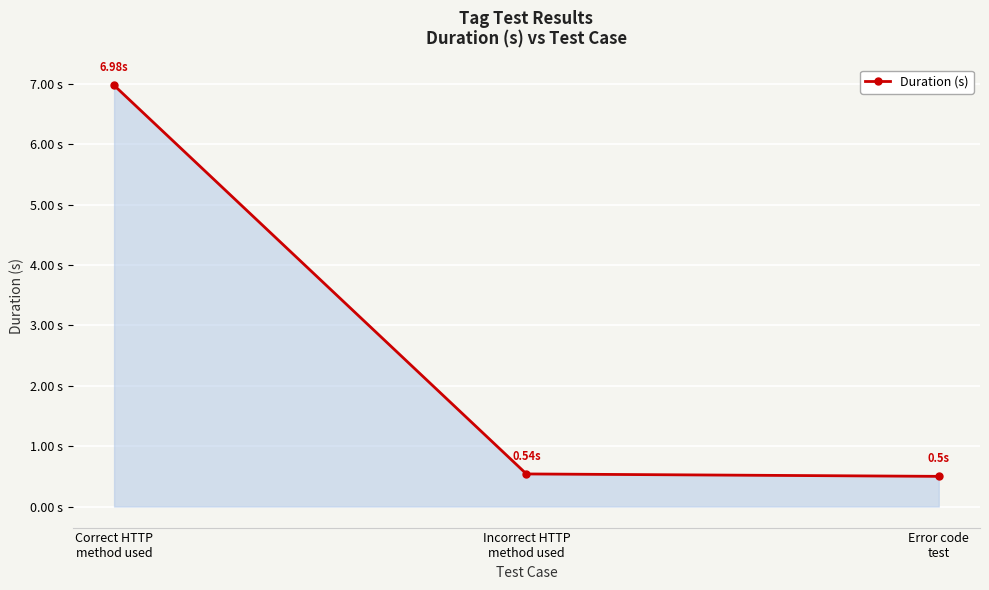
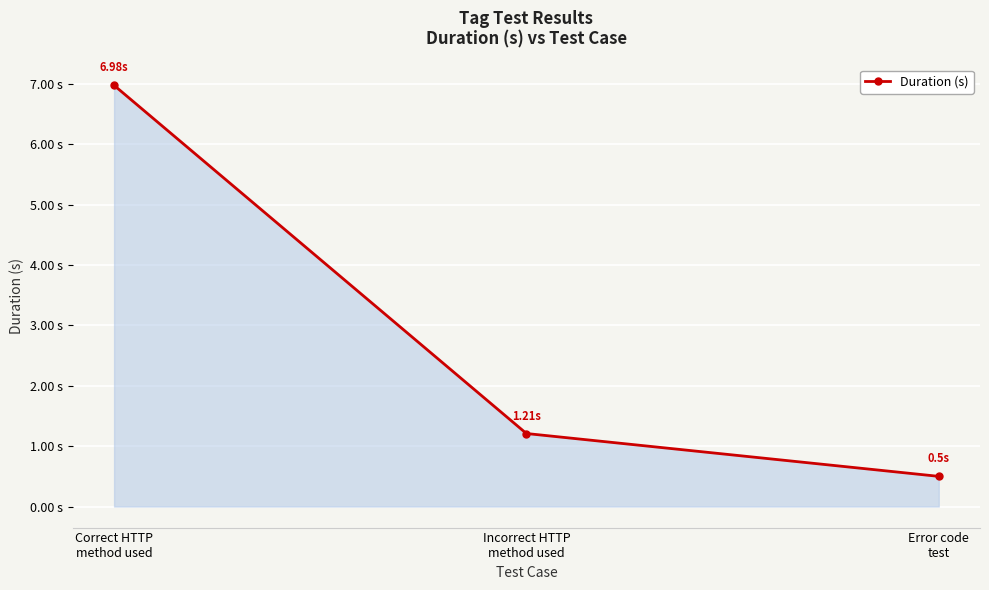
  {
    "Correct HTTP method used": "6.98s",
-   "Incorrect HTTP method used": "0.54s",
+   "Incorrect HTTP method used": "1.21s",
    "Error code test": "0.5s"
  }
